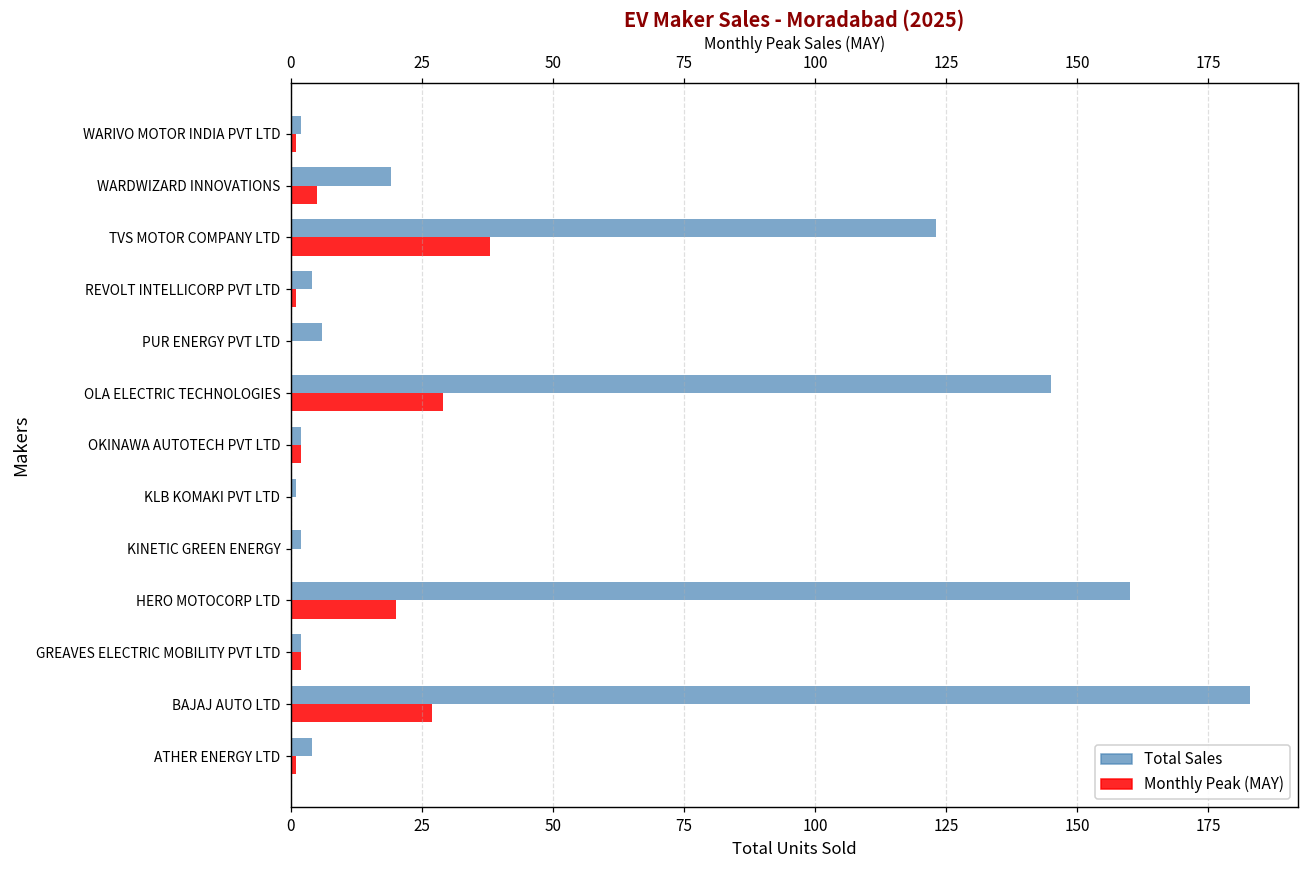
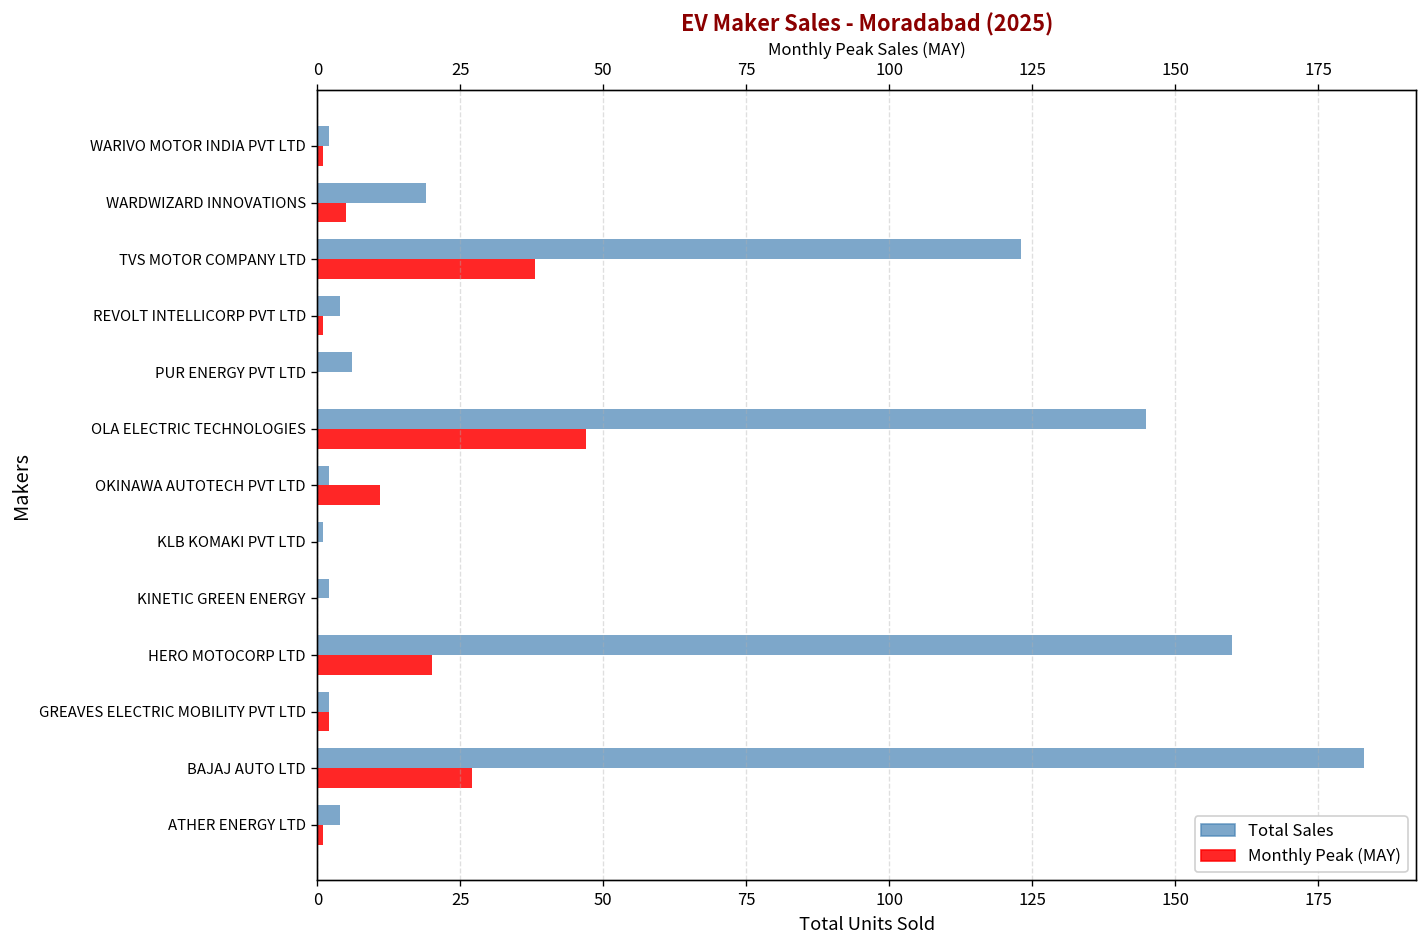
  {
    "Total Sales": {
      "WARIVO MOTOR INDIA PVT LTD": 2,
      "WARDWIZARD INNOVATIONS": 19,
      "TVS MOTOR COMPANY LTD": 123,
      "REVOLT INTELLICORP PVT LTD": 4,
      "PUR ENERGY PVT LTD": 6,
      "OLA ELECTRIC TECHNOLOGIES": 145,
      "OKINAWA AUTOTECH PVT LTD": 2,
      "KLB KOMAKI PVT LTD": 1,
      "KINETIC GREEN ENERGY": 2,
      "HERO MOTOCORP LTD": 160,
      "GREAVES ELECTRIC MOBILITY PVT LTD": 2,
      "BAJAJ AUTO LTD": 183,
      "ATHER ENERGY LTD": 4
    },
    "Monthly Peak (MAY)": {
      "WARIVO MOTOR INDIA PVT LTD": 1,
      "WARDWIZARD INNOVATIONS": 5,
      "TVS MOTOR COMPANY LTD": 38,
      "REVOLT INTELLICORP PVT LTD": 1,
      "PUR ENERGY PVT LTD": 0,
-     "OLA ELECTRIC TECHNOLOGIES": 29,
-     "OKINAWA AUTOTECH PVT LTD": 2,
+     "OLA ELECTRIC TECHNOLOGIES": 47,
+     "OKINAWA AUTOTECH PVT LTD": 11,
      "KLB KOMAKI PVT LTD": 0,
      "KINETIC GREEN ENERGY": 0,
      "HERO MOTOCORP LTD": 20,
      "GREAVES ELECTRIC MOBILITY PVT LTD": 2,
      "BAJAJ AUTO LTD": 27,
      "ATHER ENERGY LTD": 1
    }
  }
